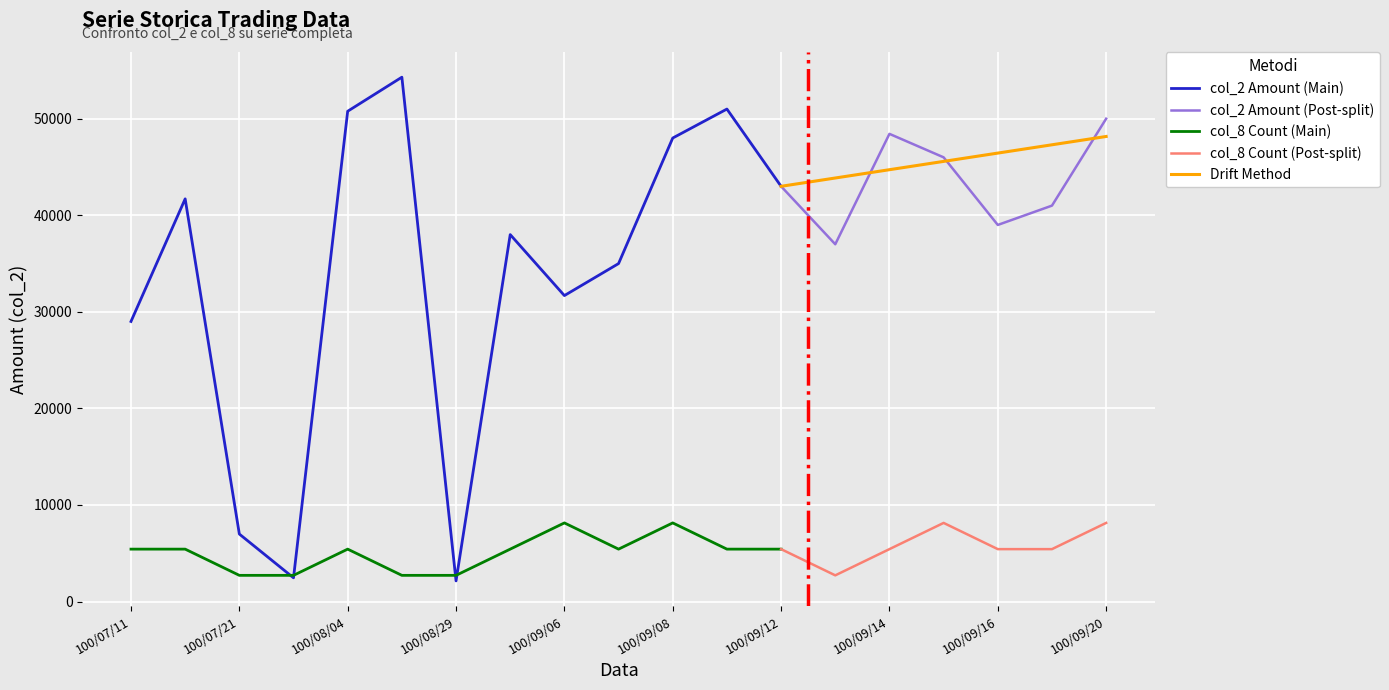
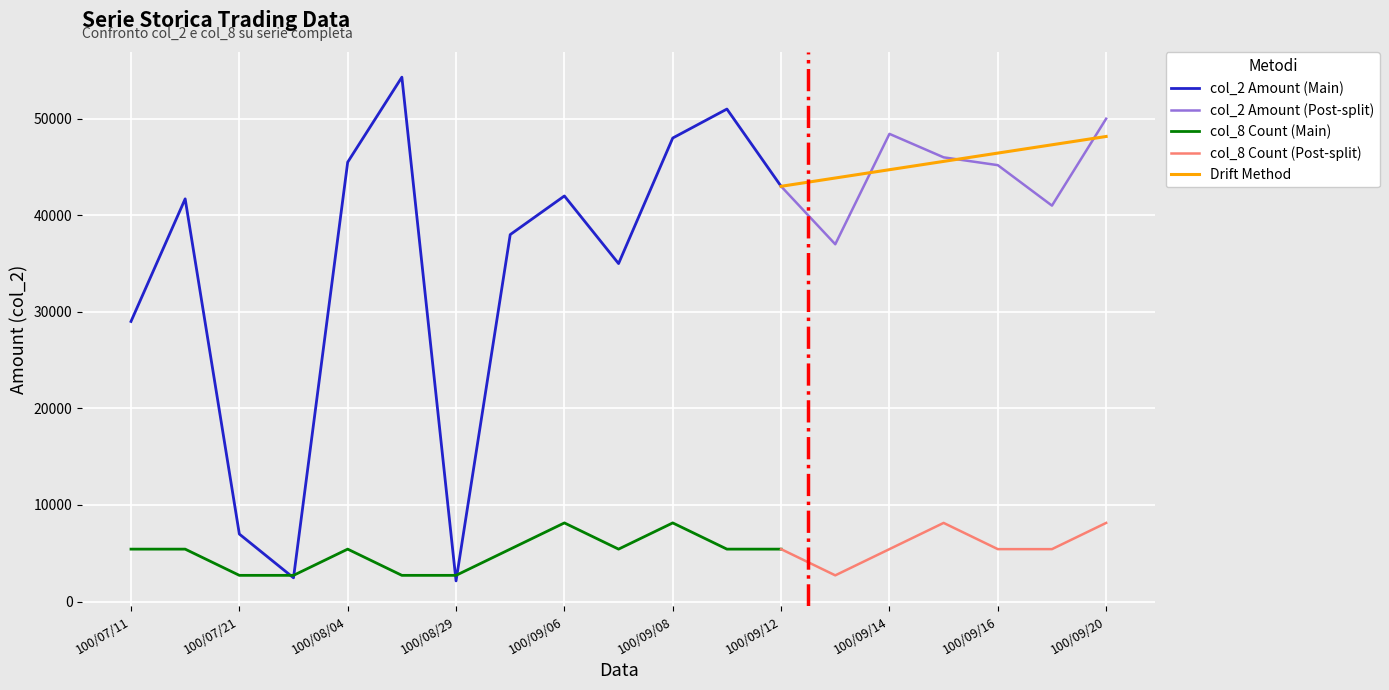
  {
    "col_2 Amount (Main)": {
      "100/07/11": 29000,
      "100/07/21": 7000,
-     "100/08/04": 51000,
+     "100/08/04": 46000,
      "100/08/29": 2000,
-     "100/09/06": 32000,
+     "100/09/06": 42000,
      "100/09/08": 48000
    },
    "col_2 Amount (Post-split)": {
      "100/09/14": 48000,
-     "100/09/16": 39000,
+     "100/09/16": 45000,
      "100/09/20": 50000
    },
    "col_8 Count (Main)": {
      "100/07/11": 5000,
      "100/07/21": 3000,
      "100/08/04": 5000,
      "100/08/29": 3000,
      "100/09/06": 8000,
      "100/09/08": 8000
    },
    "col_8 Count (Post-split)": {
      "100/09/14": 5000,
      "100/09/16": 5000,
      "100/09/20": 8000
    },
    "Drift Method": {
      "100/09/14": 45000,
      "100/09/16": 46000,
      "100/09/20": 48000
    }
  }
